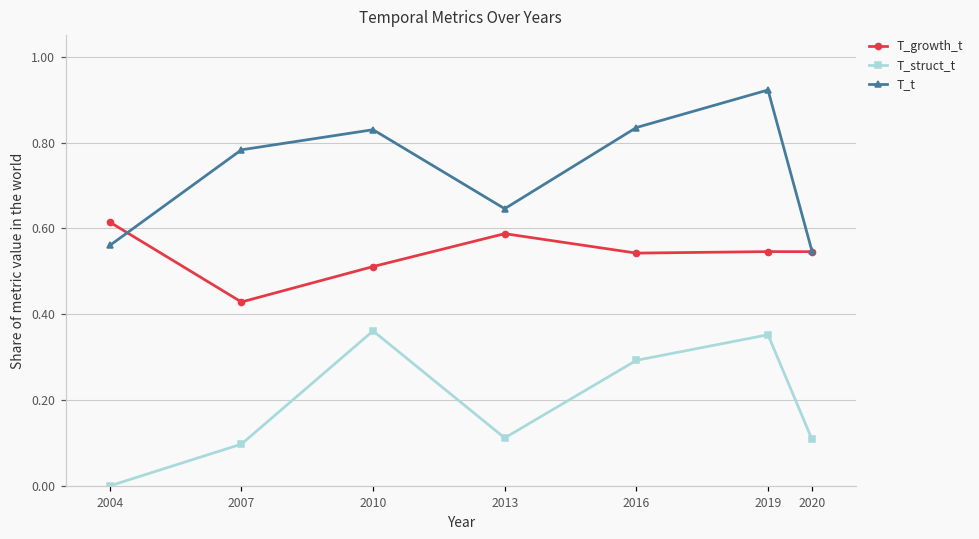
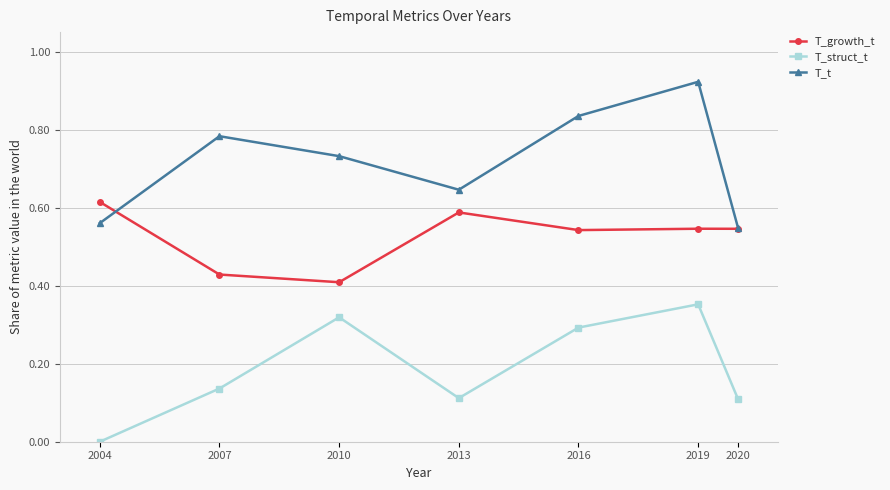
  {
    "T_growth_t": {
      "2004": 0.61,
      "2007": 0.43,
-     "2010": 0.51,
+     "2010": 0.41,
      "2013": 0.59,
      "2016": 0.54,
      "2019": 0.55
    },
    "T_struct_t": {
      "2004": 0.00,
-     "2007": 0.10,
-     "2010": 0.36,
+     "2007": 0.14,
+     "2010": 0.32,
      "2013": 0.11,
      "2016": 0.29,
      "2019": 0.35,
      "2020": 0.11
    },
    "T_t": {
      "2004": 0.56,
      "2007": 0.78,
-     "2010": 0.83,
+     "2010": 0.73,
      "2013": 0.65,
      "2016": 0.84,
      "2019": 0.92
    }
  }
